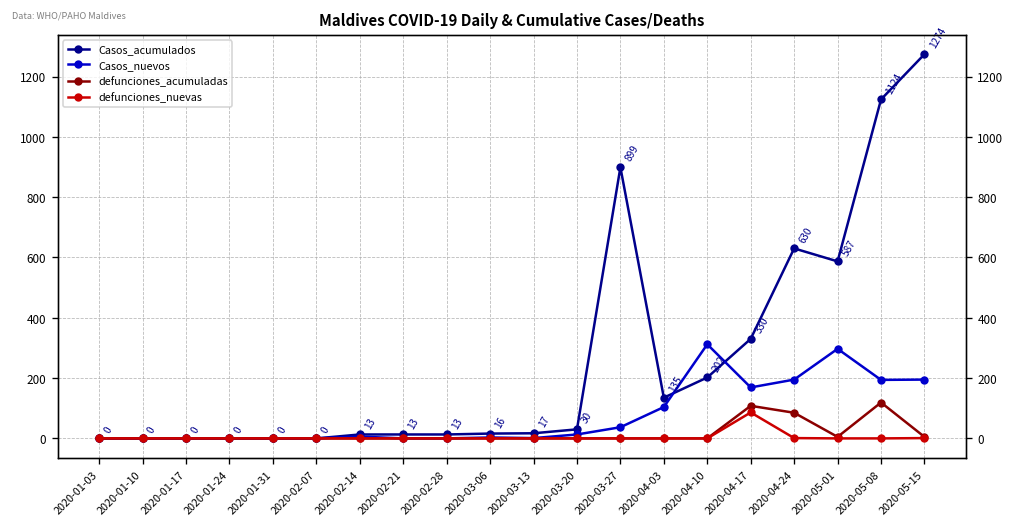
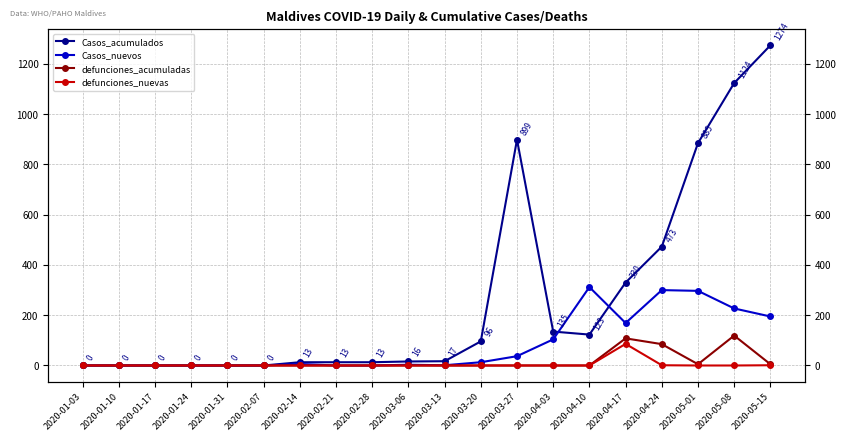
  {
    "Casos_acumulados": {
      "2020-02-21": 13,
      "2020-02-28": 13,
      "2020-03-06": 16,
      "2020-03-13": 17,
-     "2020-03-20": 30,
+     "2020-03-20": 96,
      "2020-03-27": 899,
      "2020-04-03": 135,
-     "2020-04-10": 202,
+     "2020-04-10": 123,
      "2020-04-17": 330,
-     "2020-04-24": 630,
-     "2020-05-01": 587,
+     "2020-04-24": 473,
+     "2020-05-01": 885,
      "2020-05-08": 1124,
      "2020-05-15": 1274
    },
    "Casos_nuevos": {
      "2020-03-20": 10,
      "2020-03-27": 40,
      "2020-04-03": 100,
      "2020-04-10": 310,
      "2020-04-17": 170,
-     "2020-04-24": 200,
+     "2020-04-24": 300,
      "2020-05-01": 300,
-     "2020-05-08": 190,
+     "2020-05-08": 230,
      "2020-05-15": 200
    },
    "defunciones_acumuladas": {
      "2020-04-17": 110,
      "2020-04-24": 90,
      "2020-05-08": 120
    },
    "defunciones_nuevas": {
      "2020-04-17": 90,
      "2020-04-24": 0,
      "2020-05-08": 0
    }
  }
